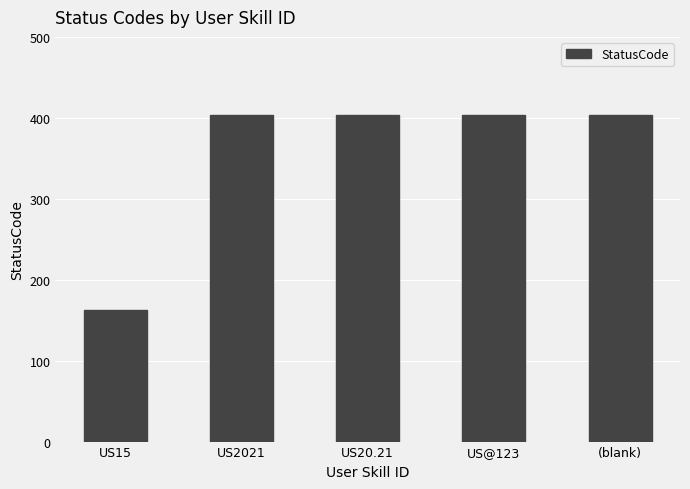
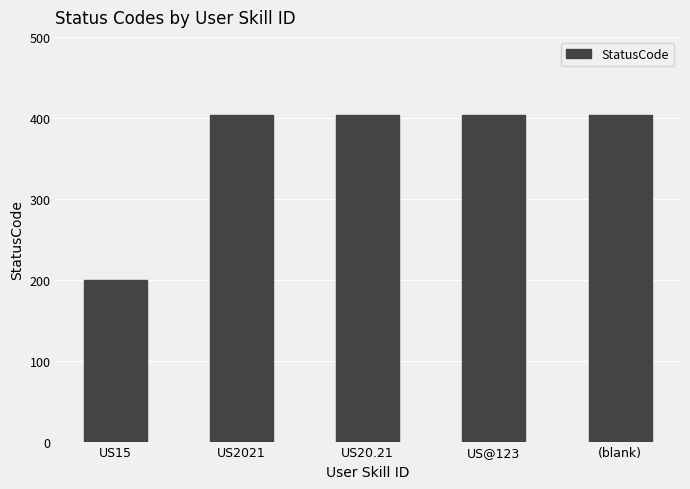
  {
-   "US15": 160,
+   "US15": 200,
    "US2021": 400,
    "US20.21": 400,
    "US@123": 400,
    "(blank)": 400
  }
